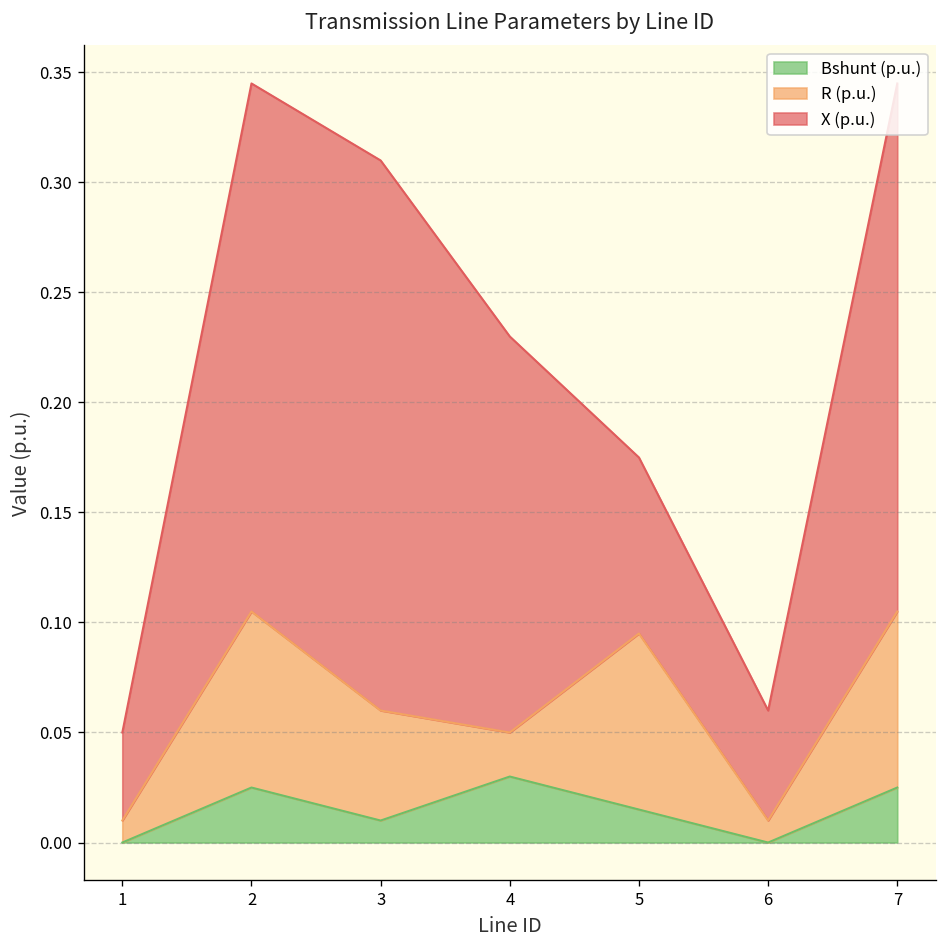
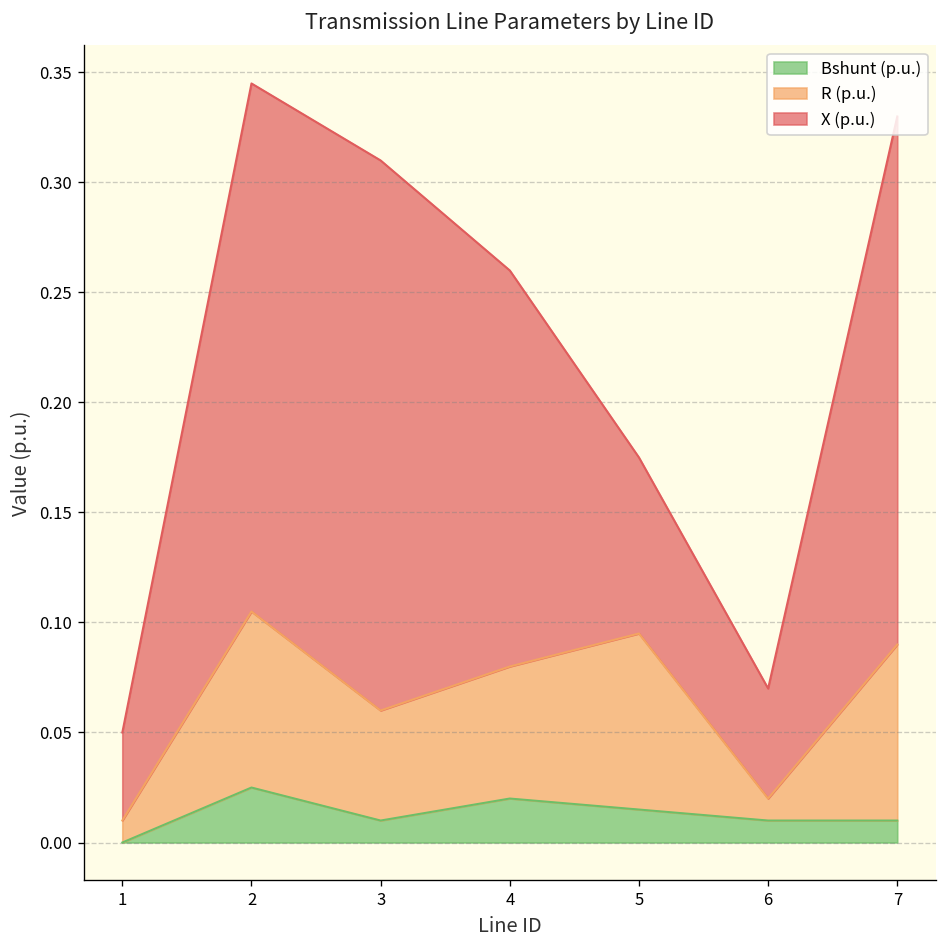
  {
    "Bshunt (p.u.)": {
      "1": 0.000,
      "2": 0.025,
      "3": 0.010,
-     "4": 0.03,
+     "4": 0.02,
      "5": 0.015,
-     "6": 0.00,
-     "7": 0.025
+     "6": 0.01,
+     "7": 0.010
    },
    "R (p.u.)": {
      "1": 0.01,
      "2": 0.08,
      "3": 0.05,
-     "4": 0.02,
+     "4": 0.06,
      "5": 0.08,
      "6": 0.01,
      "7": 0.08
    },
    "X (p.u.)": {
      "1": 0.040,
      "2": 0.240,
      "3": 0.250,
      "4": 0.180,
      "5": 0.080,
      "6": 0.050
    }
  }
